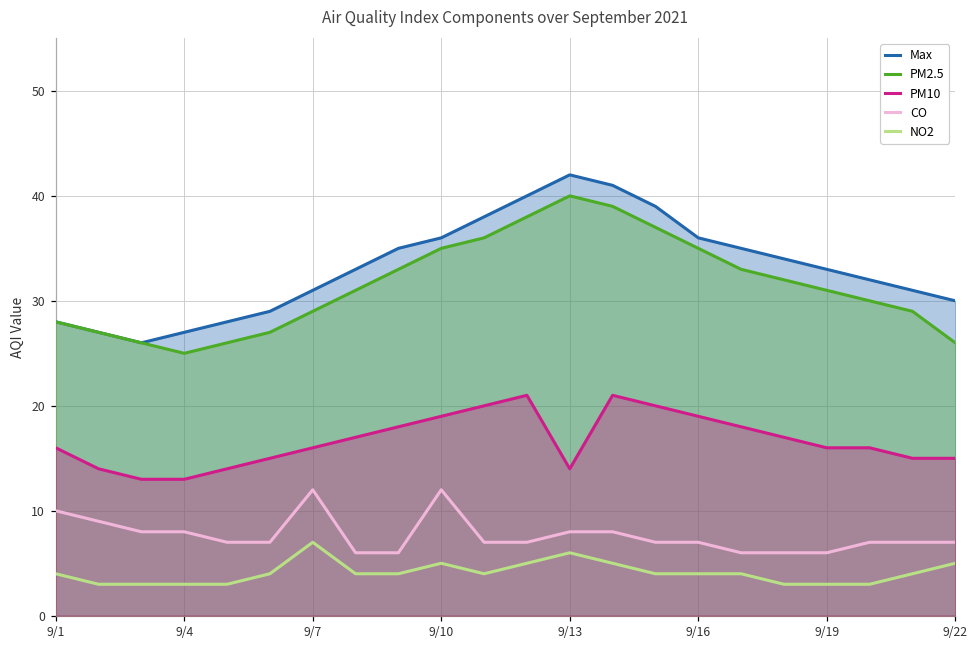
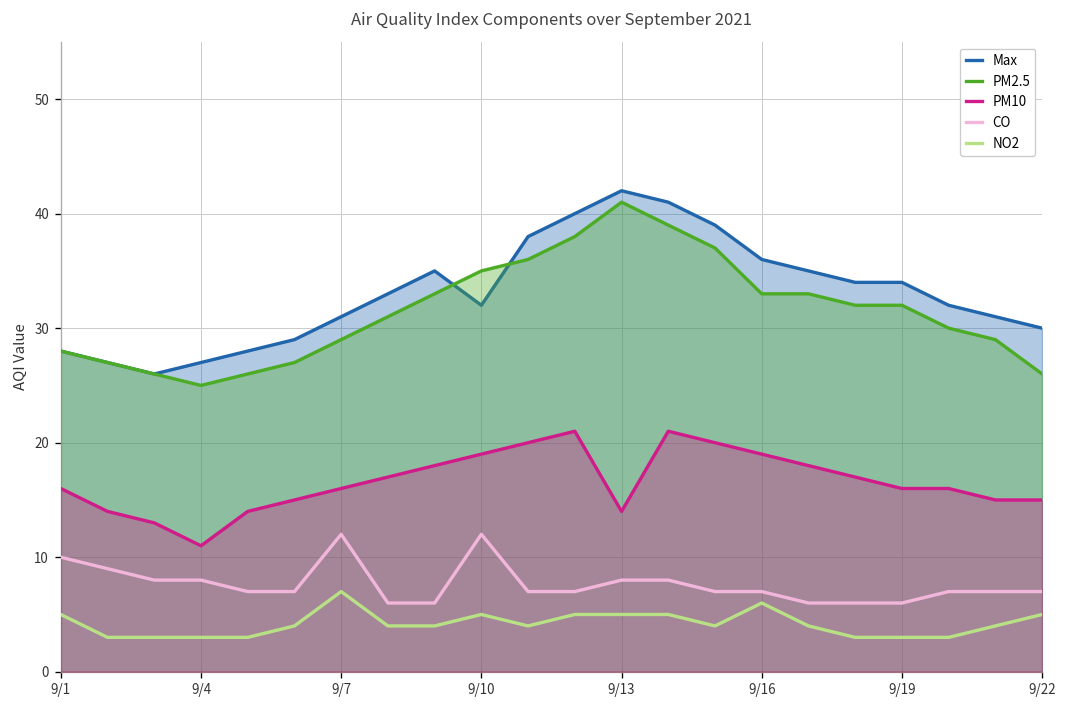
  {
    "Max": {
      "9/4": 27,
      "9/7": 31,
-     "9/10": 36,
+     "9/10": 32,
      "9/13": 42,
      "9/16": 36,
-     "9/19": 33,
+     "9/19": 34,
      "9/22": 30
    },
    "PM2.5": {
      "9/4": 25,
      "9/7": 29,
      "9/10": 35,
-     "9/13": 40,
-     "9/16": 35,
-     "9/19": 31,
+     "9/13": 41,
+     "9/16": 33,
+     "9/19": 32,
      "9/22": 26
    },
    "PM10": {
      "9/1": 16,
-     "9/4": 13,
+     "9/4": 11,
      "9/7": 16,
      "9/10": 19,
      "9/13": 14,
      "9/16": 19,
      "9/19": 16,
      "9/22": 15
    },
    "CO": {
      "9/1": 10,
      "9/4": 8,
      "9/7": 12,
      "9/10": 12,
      "9/13": 8,
      "9/16": 7,
      "9/19": 6,
      "9/22": 7
    },
    "NO2": {
-     "9/1": 4,
+     "9/1": 5,
      "9/4": 3,
      "9/7": 7,
      "9/10": 5,
-     "9/13": 6,
-     "9/16": 4,
+     "9/13": 5,
+     "9/16": 6,
      "9/19": 3,
      "9/22": 5
    }
  }
